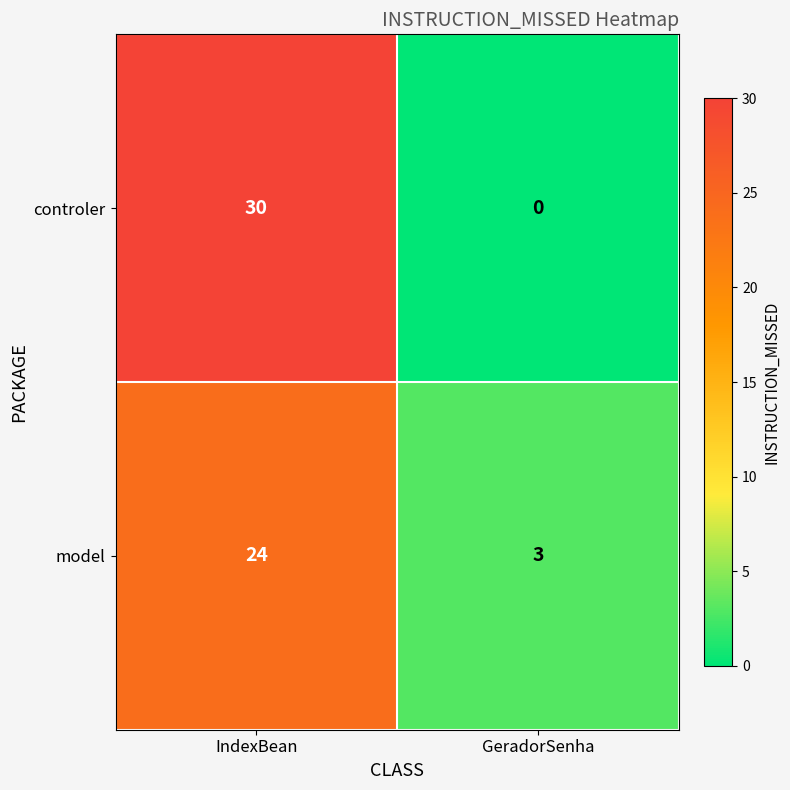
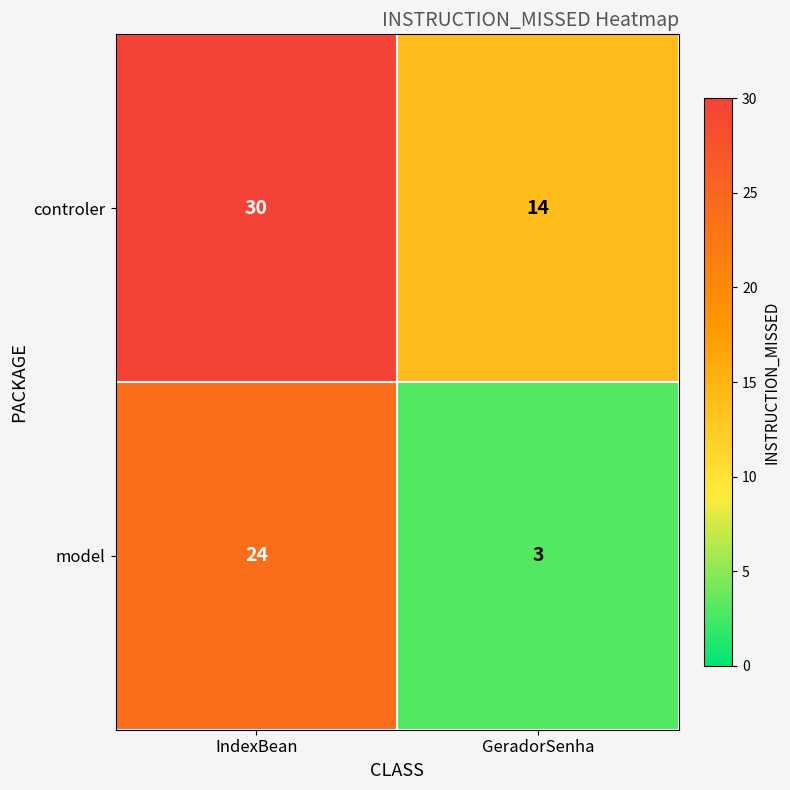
  {
    "controler": {
      "IndexBean": 30,
-     "GeradorSenha": 0
+     "GeradorSenha": 14
    },
    "model": {
      "IndexBean": 24,
      "GeradorSenha": 3
    }
  }
